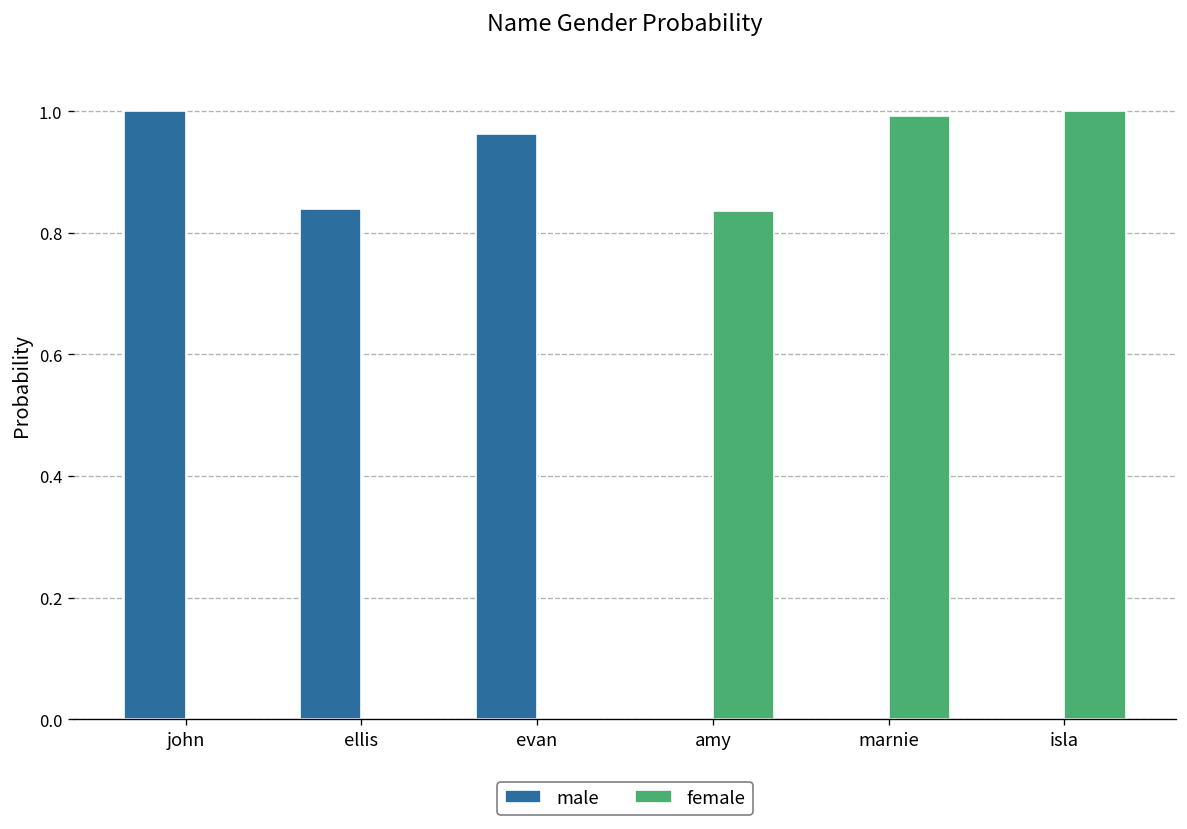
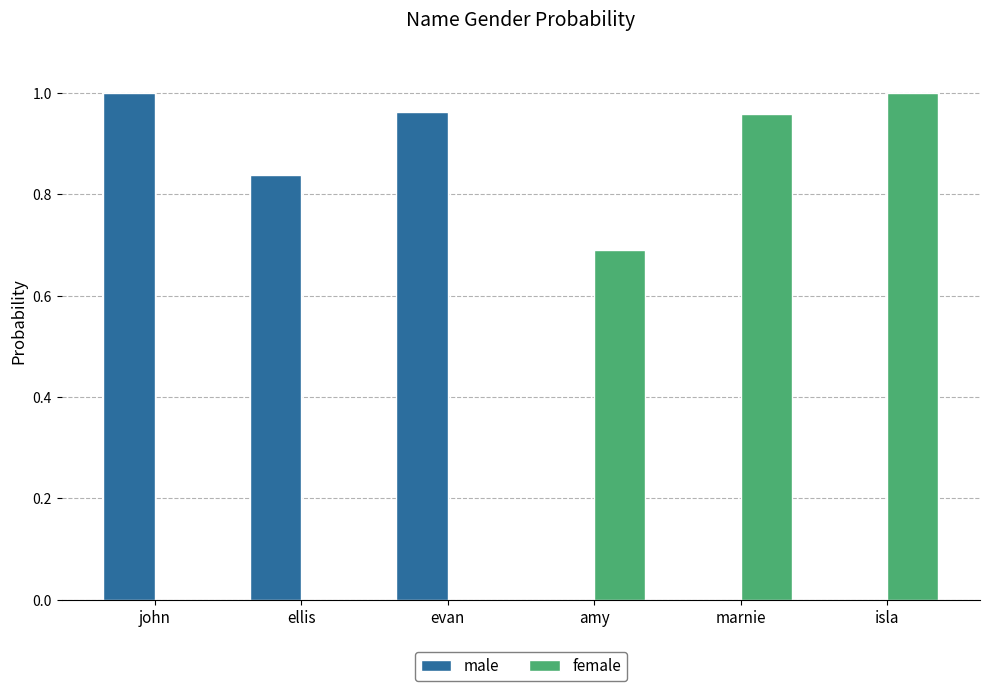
  {
    "male": {
      "john": 1.00,
      "ellis": 0.84,
      "evan": 0.96,
      "amy": 0.00,
      "marnie": 0.00,
      "isla": 0.00
    },
    "female": {
      "john": 0.00,
      "ellis": 0.00,
      "evan": 0.00,
-     "amy": 0.84,
-     "marnie": 0.99,
+     "amy": 0.69,
+     "marnie": 0.96,
      "isla": 1.00
    }
  }
